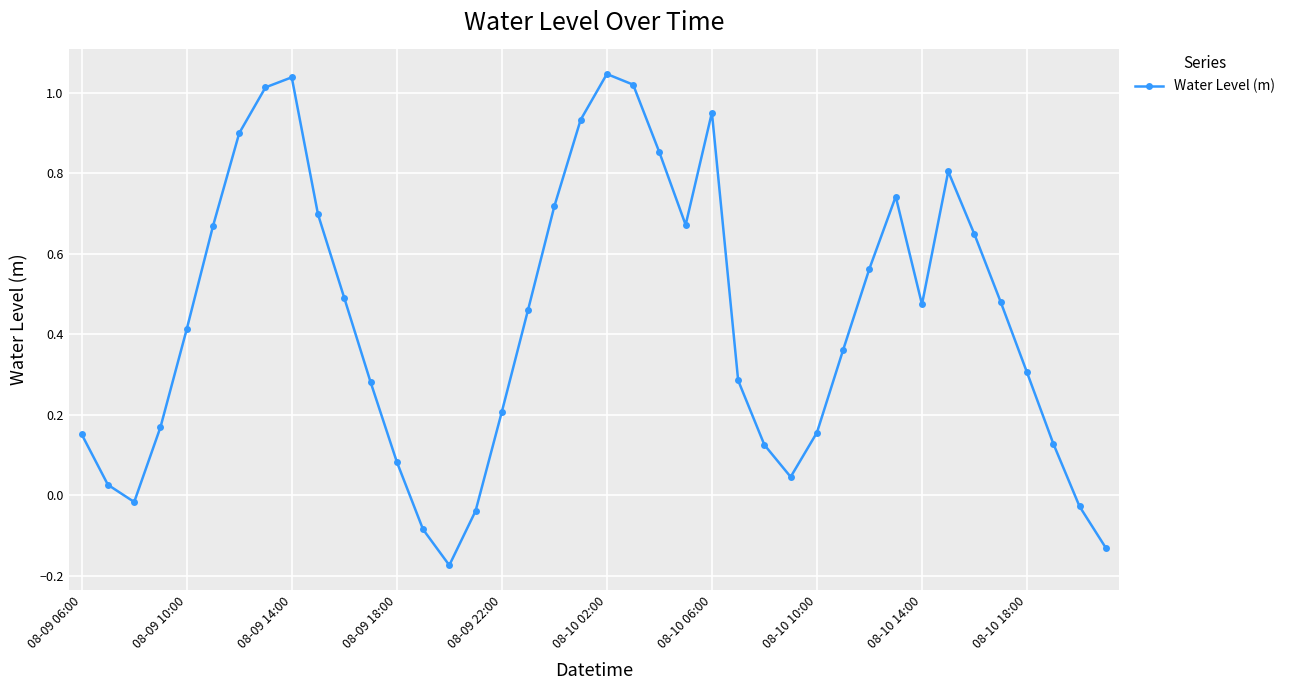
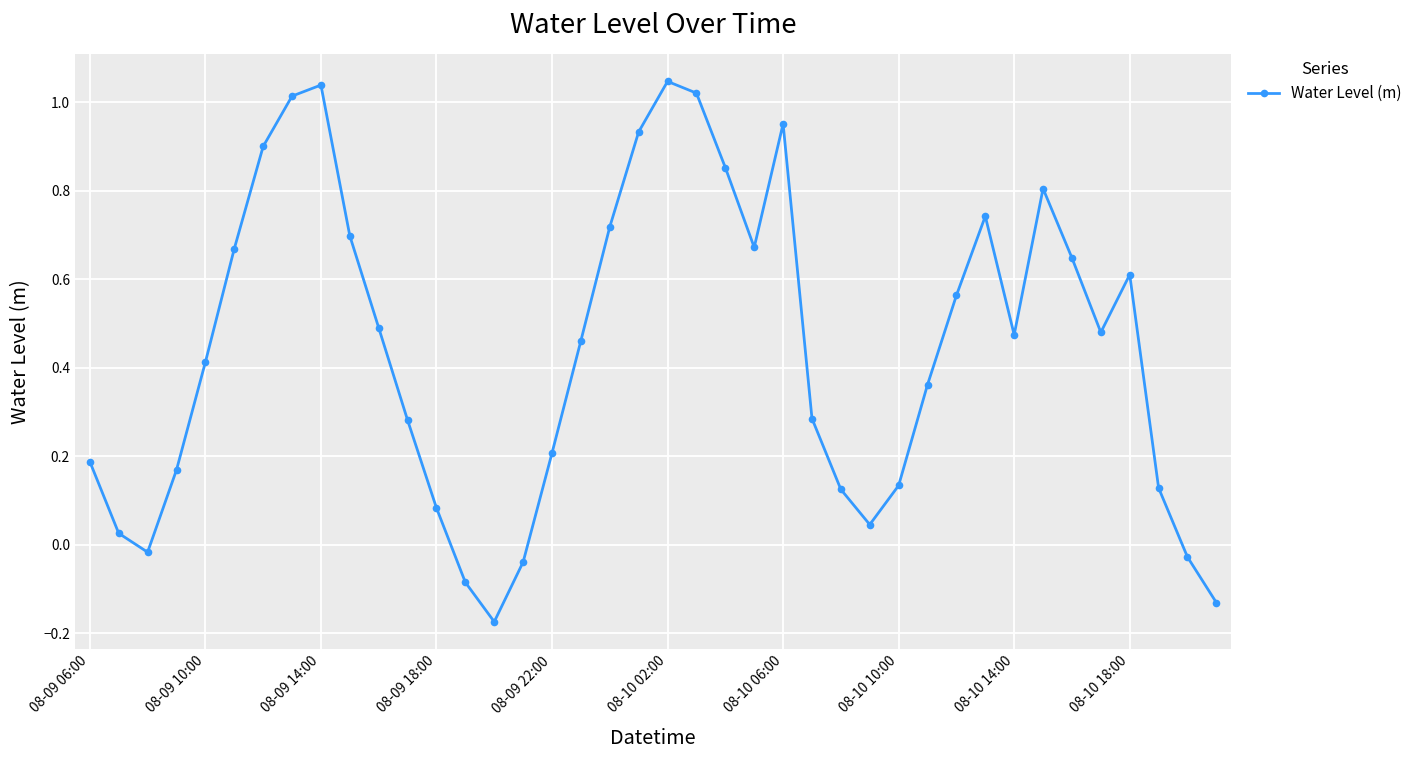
  {
-   "08-09 06:00": 0.15,
+   "08-09 06:00": 0.19,
    "08-09 10:00": 0.41,
    "08-09 14:00": 1.04,
    "08-09 18:00": 0.08,
    "08-09 22:00": 0.21,
    "08-10 02:00": 1.05,
    "08-10 06:00": 0.95,
-   "08-10 10:00": 0.16,
+   "08-10 10:00": 0.13,
    "08-10 14:00": 0.47,
-   "08-10 18:00": 0.31
+   "08-10 18:00": 0.61
  }
